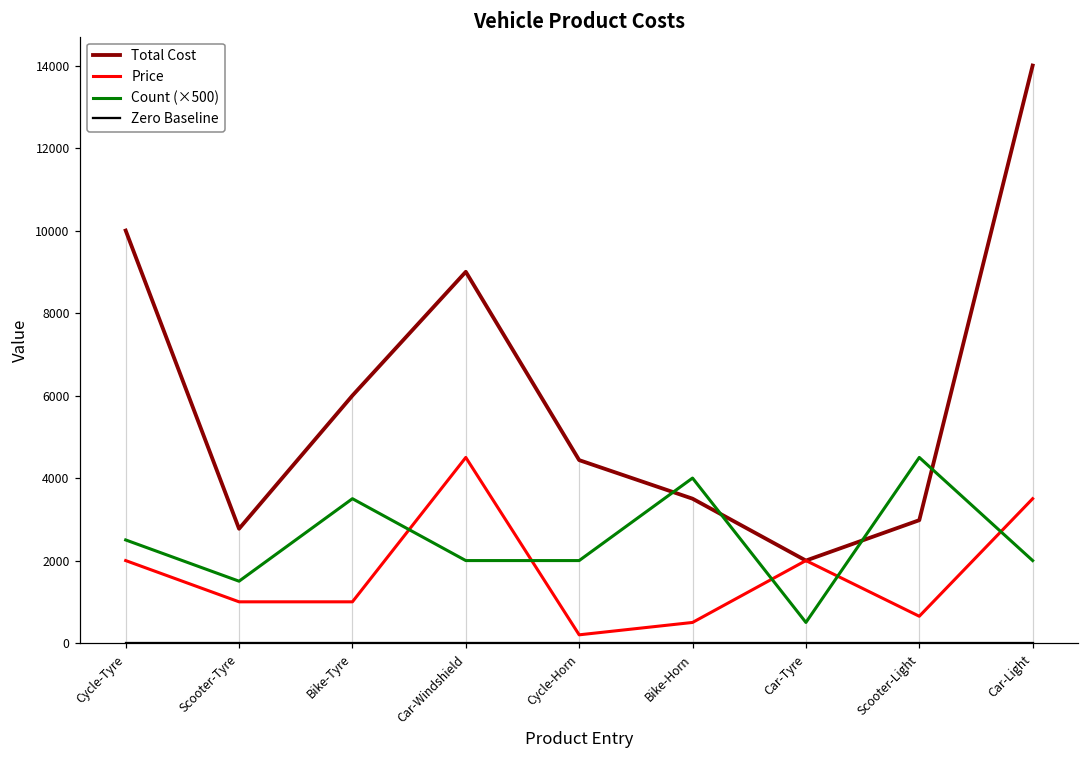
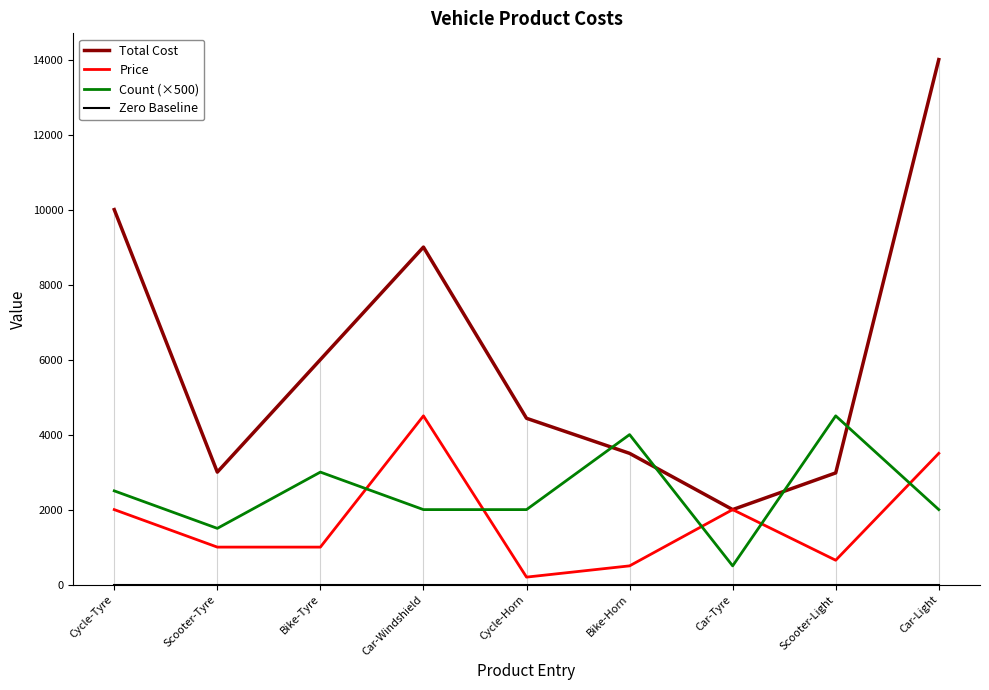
  {
    "Total Cost": {
-     "Scooter-Tyre": 2800
+     "Scooter-Tyre": 3000
    },
    "Price": {
      "Cycle-Tyre": 2000,
      "Scooter-Tyre": 1000,
      "Bike-Tyre": 1000,
      "Car-Windshield": 4500,
      "Cycle-Horn": 200,
      "Bike-Horn": 500,
      "Scooter-Light": 700,
      "Car-Light": 3500
    },
    "Count (×500)": {
      "Cycle-Tyre": 2500,
      "Scooter-Tyre": 1500,
-     "Bike-Tyre": 3500,
+     "Bike-Tyre": 3000,
      "Car-Windshield": 2000,
      "Cycle-Horn": 2000,
      "Bike-Horn": 4000,
      "Car-Tyre": 500,
      "Scooter-Light": 4500,
      "Car-Light": 2000
    }
  }
